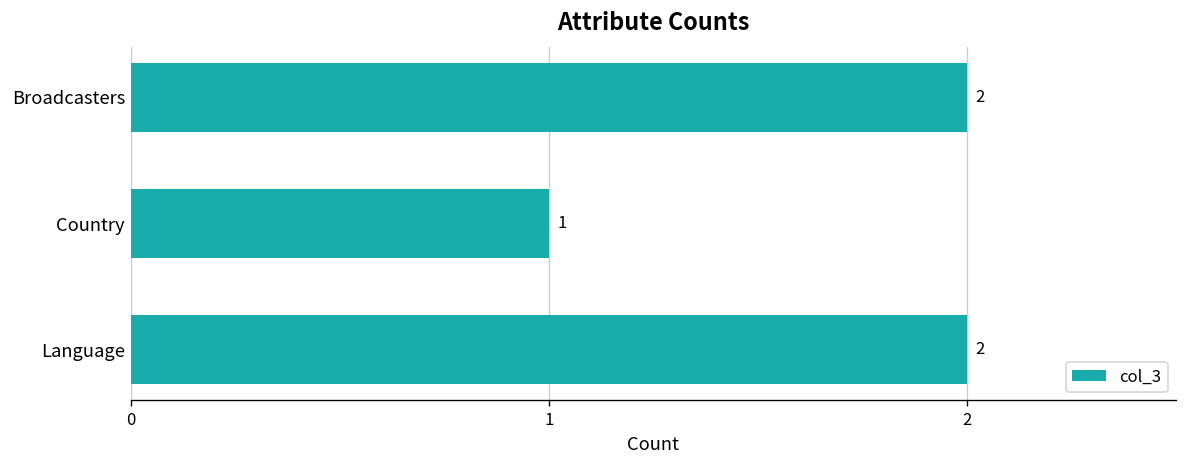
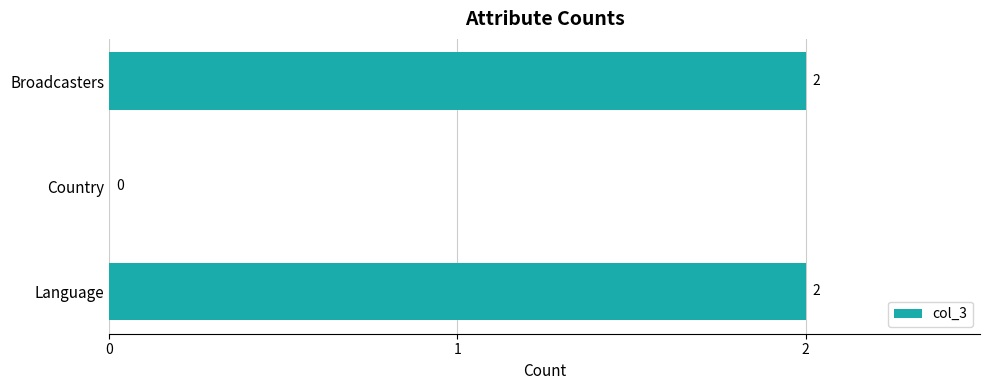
  {
    "Broadcasters": 2,
-   "Country": 1,
+   "Country": 0,
    "Language": 2
  }
